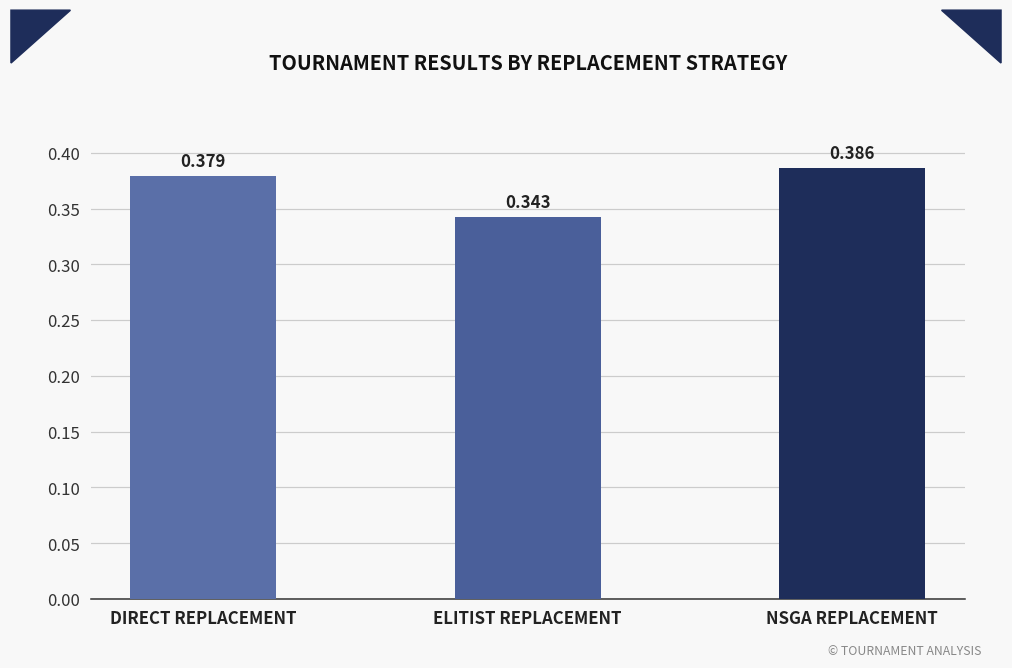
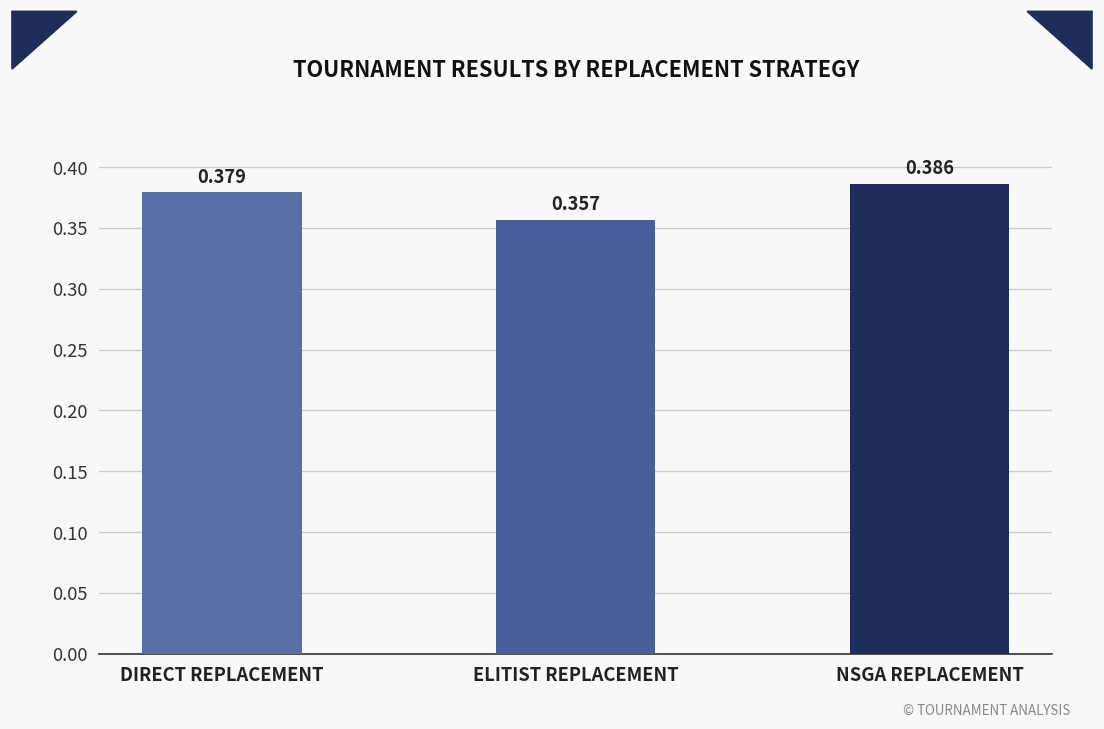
  {
    "DIRECT REPLACEMENT": 0.379,
-   "ELITIST REPLACEMENT": 0.343,
+   "ELITIST REPLACEMENT": 0.357,
    "NSGA REPLACEMENT": 0.386
  }
